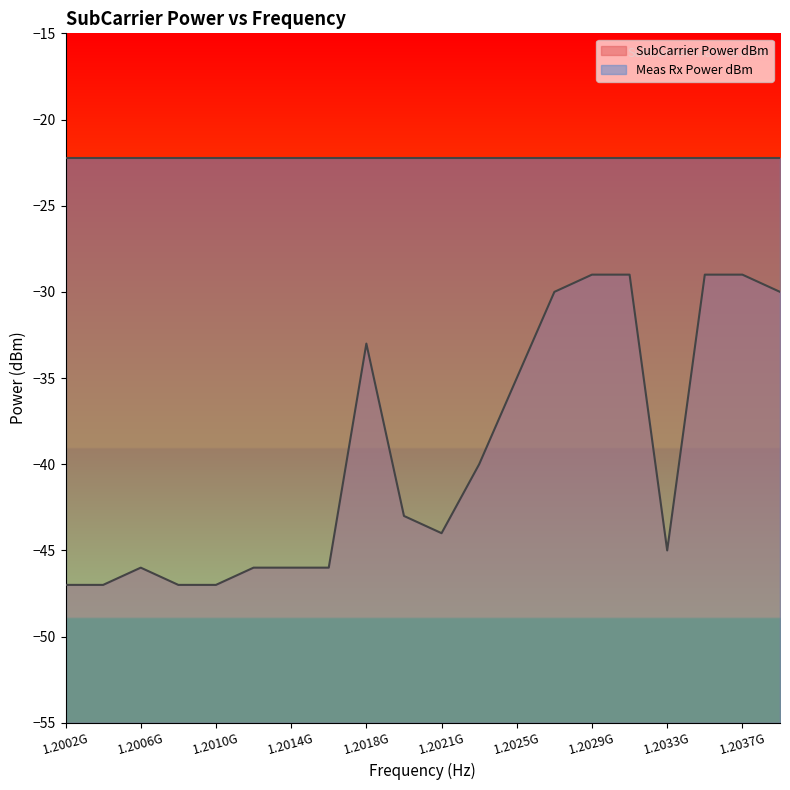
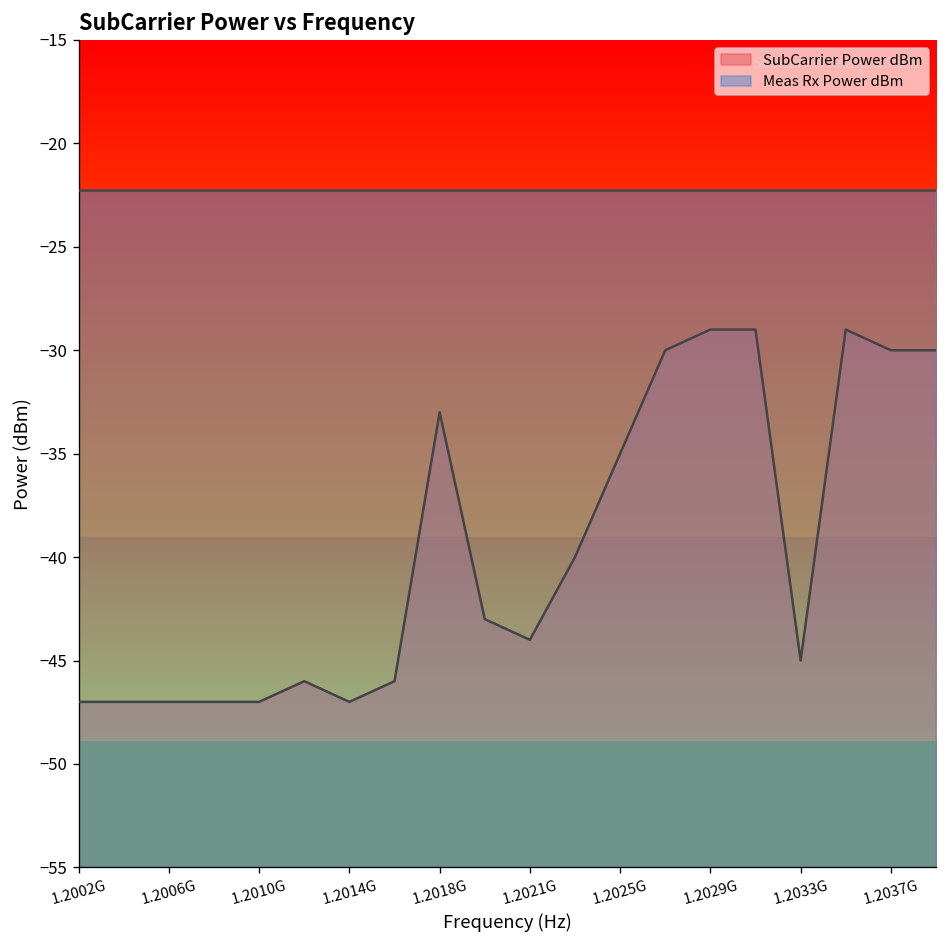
  {
    "SubCarrier Power dBm": {
      "1.2002G": -47,
-     "1.2006G": -46,
+     "1.2006G": -47,
      "1.2010G": -47,
-     "1.2014G": -46,
+     "1.2014G": -47,
      "1.2018G": -33,
      "1.2021G": -44,
      "1.2025G": -35,
      "1.2029G": -29,
      "1.2033G": -45,
-     "1.2037G": -29
+     "1.2037G": -30
    },
    "Meas Rx Power dBm": {
      "1.2002G": -22.2,
      "1.2006G": -22.2,
      "1.2010G": -22.2,
      "1.2014G": -22.2,
      "1.2018G": -22.2,
      "1.2021G": -22.2,
      "1.2025G": -22.2,
      "1.2029G": -22.2,
      "1.2033G": -22.2,
      "1.2037G": -22.2
    }
  }
